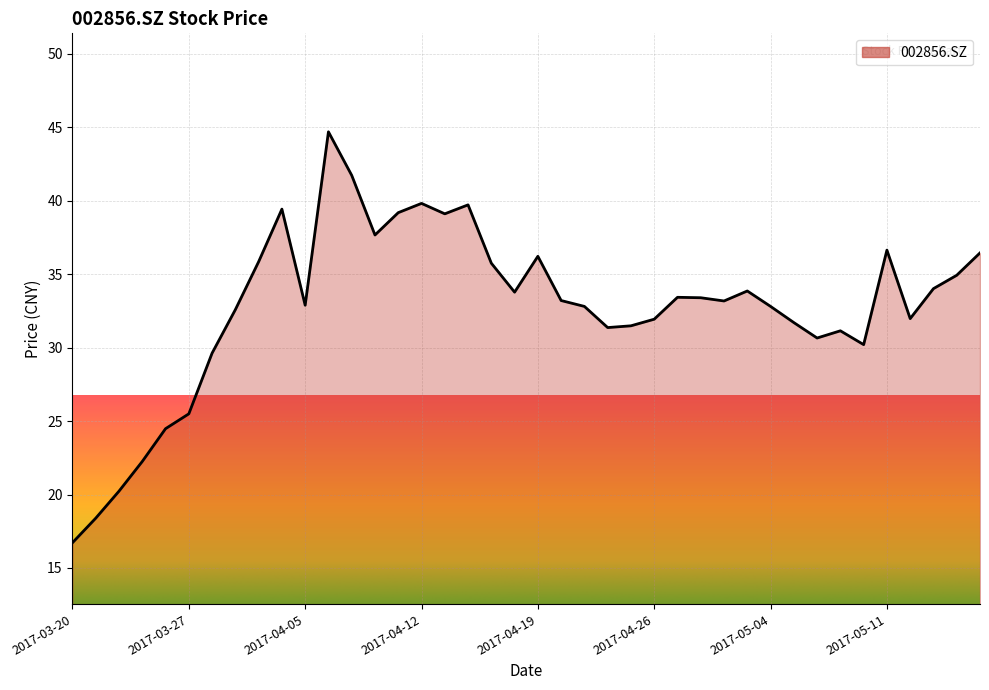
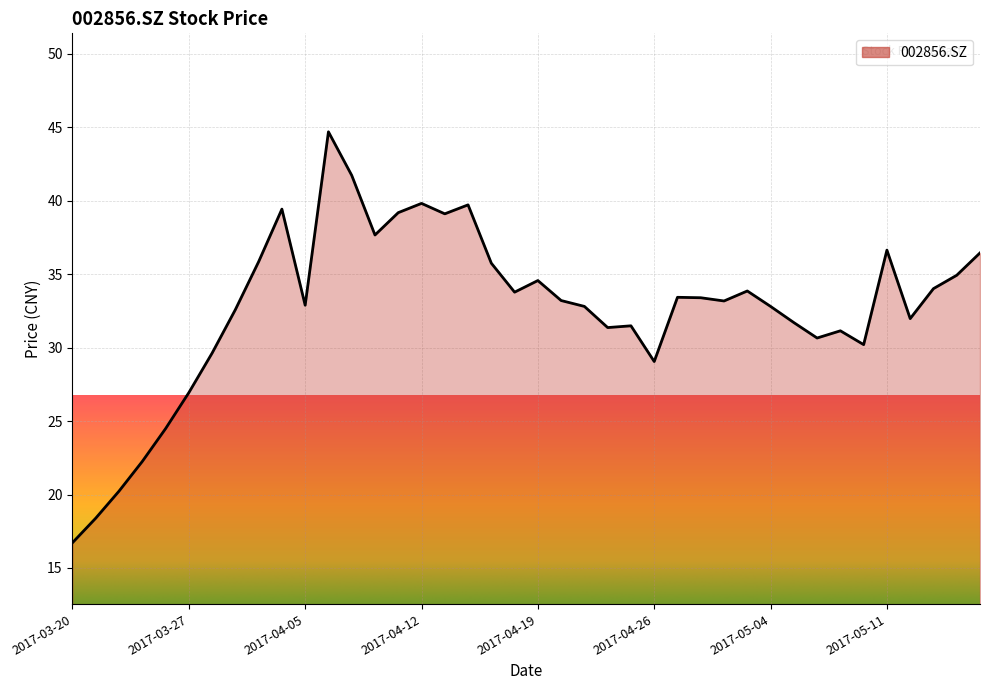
  {
    "2017-03-20": 16.7,
-   "2017-03-27": 25.5,
+   "2017-03-27": 26.9,
    "2017-04-05": 32.9,
    "2017-04-12": 39.8,
-   "2017-04-19": 36.2,
-   "2017-04-26": 31.9,
+   "2017-04-19": 34.6,
+   "2017-04-26": 29.1,
    "2017-05-04": 32.8,
    "2017-05-11": 36.6
  }
